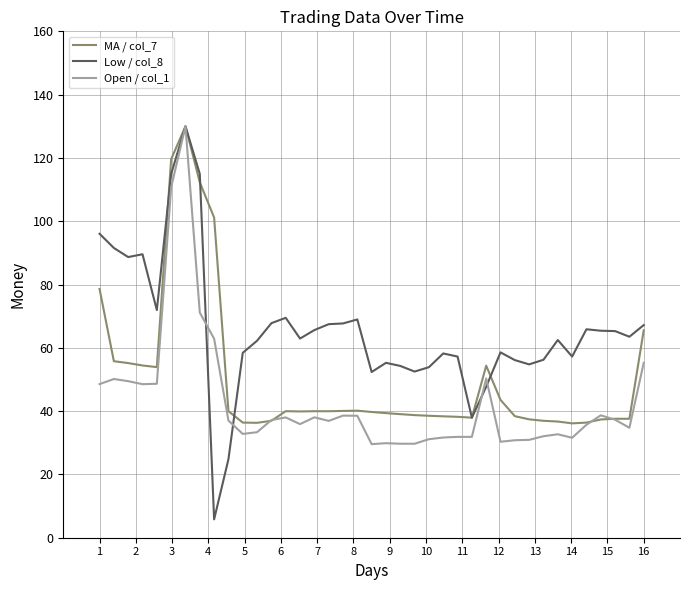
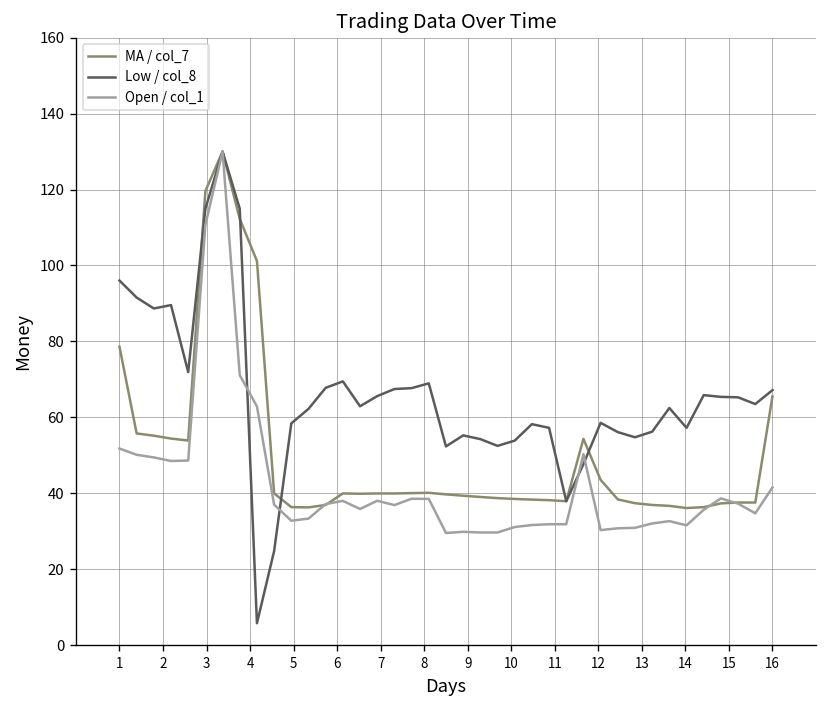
  {
    "MA / col_7": {
      "1": 79,
      "16": 66
    },
    "Low / col_8": {
      "1": 96,
      "16": 67
    },
    "Open / col_1": {
-     "1": 49,
-     "16": 55
+     "1": 52,
+     "16": 42
    }
  }
